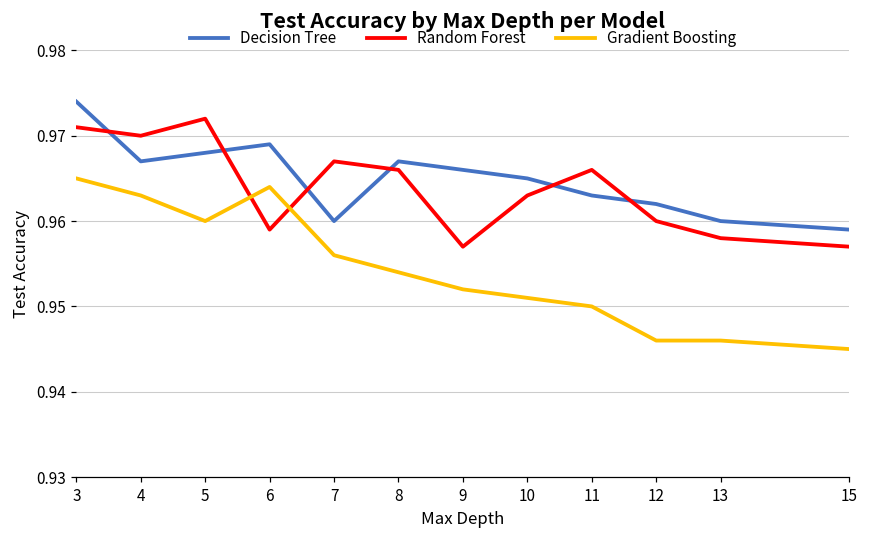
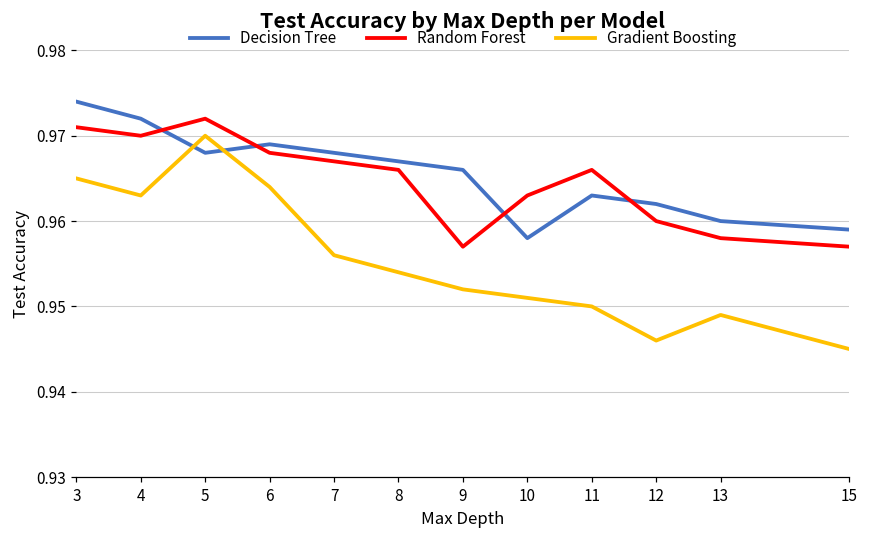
  {
    "Decision Tree": {
      "3": 0.974,
-     "4": 0.967,
+     "4": 0.972,
      "5": 0.968,
      "6": 0.969,
-     "7": 0.960,
+     "7": 0.968,
      "8": 0.967,
      "9": 0.966,
-     "10": 0.965,
+     "10": 0.958,
      "11": 0.963,
      "12": 0.962,
      "13": 0.960,
      "15": 0.959
    },
    "Random Forest": {
      "3": 0.971,
      "4": 0.970,
      "5": 0.972,
-     "6": 0.959,
+     "6": 0.968,
      "7": 0.967,
      "8": 0.966,
      "9": 0.957,
      "10": 0.963,
      "11": 0.966,
      "12": 0.960,
      "13": 0.958,
      "15": 0.957
    },
    "Gradient Boosting": {
      "3": 0.965,
      "4": 0.963,
-     "5": 0.96,
+     "5": 0.97,
      "6": 0.964,
      "7": 0.956,
      "8": 0.954,
      "9": 0.952,
      "10": 0.951,
      "11": 0.950,
      "12": 0.946,
-     "13": 0.946,
+     "13": 0.949,
      "15": 0.945
    }
  }
